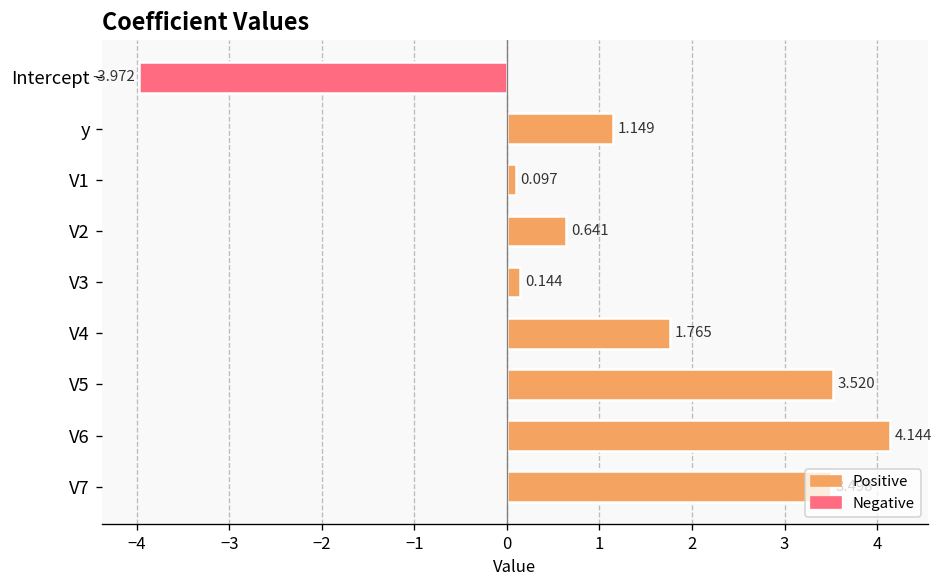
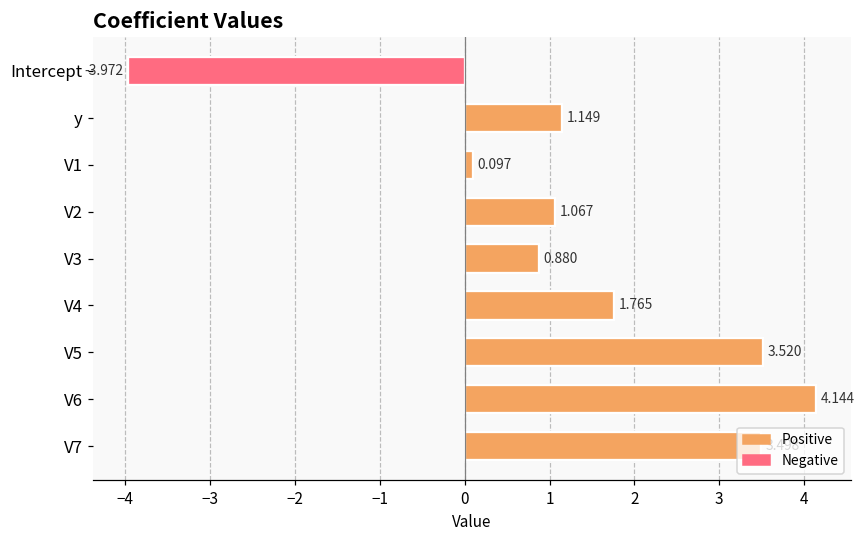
  {
    "Intercept": -3.972,
    "y": 1.149,
    "V1": 0.097,
-   "V2": 0.641,
-   "V3": 0.144,
+   "V2": 1.067,
+   "V3": 0.880,
    "V4": 1.765,
    "V5": 3.520,
    "V6": 4.144
  }
